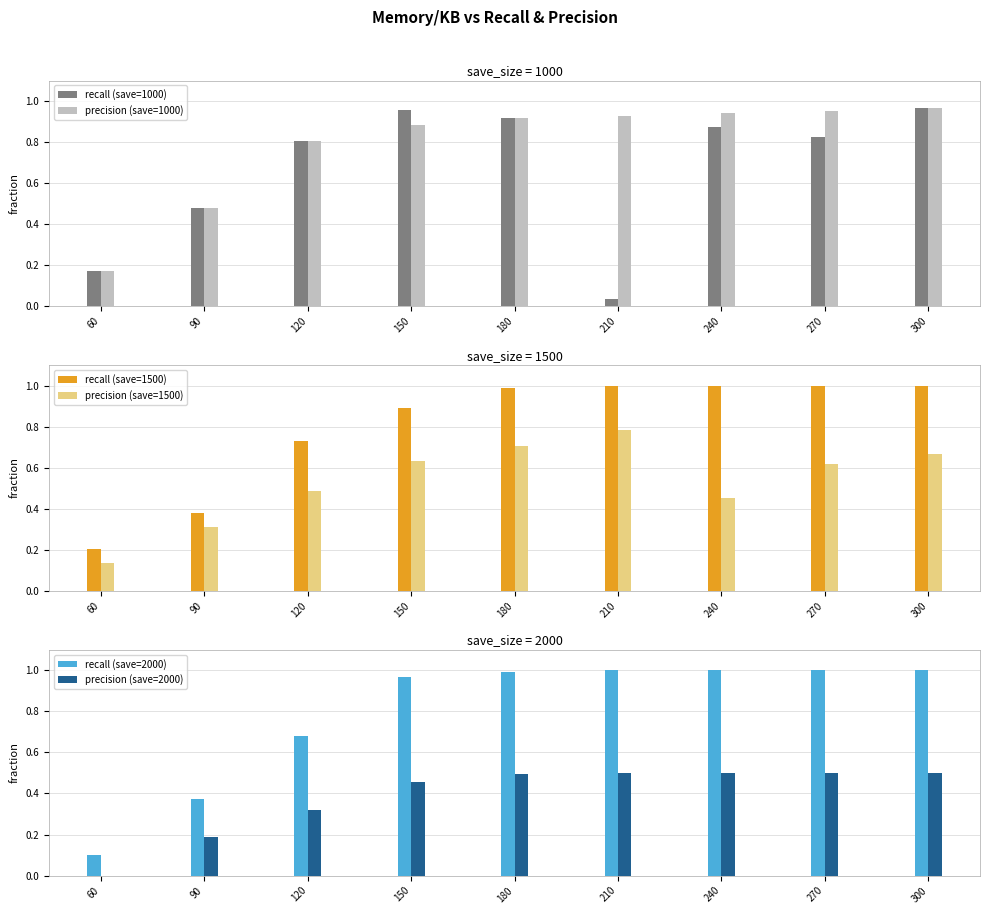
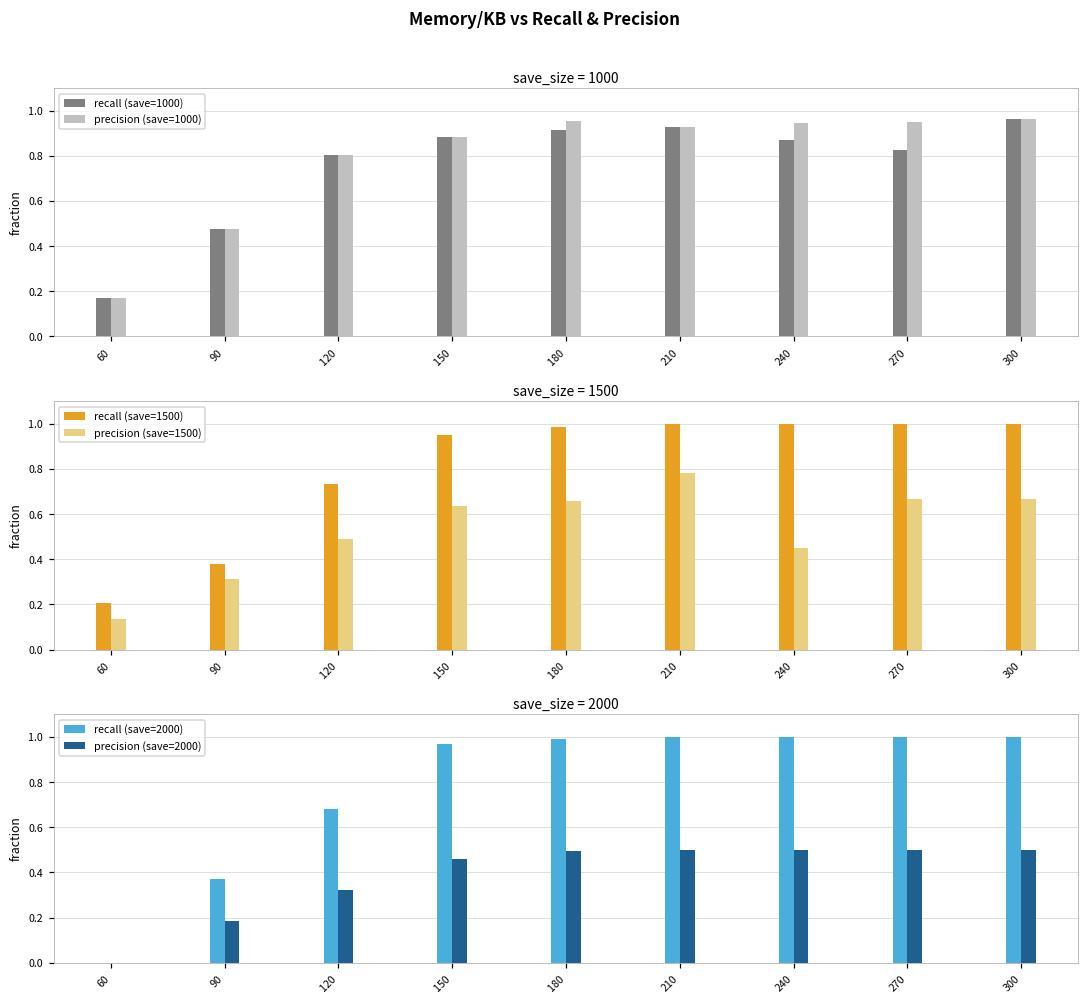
  {
    "save_size = 1000": {
      "recall (save=1000)": {
        "60": 0.17,
        "90": 0.48,
        "120": 0.81,
-       "150": 0.96,
+       "150": 0.88,
        "180": 0.92,
-       "210": 0.04,
+       "210": 0.93,
        "240": 0.87,
        "270": 0.83,
        "300": 0.96
      },
      "precision (save=1000)": {
        "60": 0.17,
        "90": 0.48,
        "120": 0.81,
        "150": 0.88,
-       "180": 0.92,
+       "180": 0.96,
        "210": 0.93,
        "240": 0.94,
        "270": 0.95,
        "300": 0.96
      }
    },
    "save_size = 1500": {
      "recall (save=1500)": {
        "60": 0.21,
        "90": 0.38,
        "120": 0.73,
-       "150": 0.89,
+       "150": 0.95,
        "180": 0.99,
        "210": 1.00,
        "240": 1.00,
        "270": 1.00,
        "300": 1.00
      },
      "precision (save=1500)": {
        "60": 0.14,
        "90": 0.31,
        "120": 0.49,
        "150": 0.63,
-       "180": 0.71,
+       "180": 0.66,
        "210": 0.78,
        "240": 0.45,
-       "270": 0.62,
+       "270": 0.67,
        "300": 0.67
      }
    },
    "save_size = 2000": {
      "recall (save=2000)": {
-       "60": 0.1,
+       "60": 0.0,
        "90": 0.37,
        "120": 0.68,
        "150": 0.97,
        "180": 1.0,
        "210": 1.0,
        "240": 1.0,
        "270": 1.0,
        "300": 1.0
      },
      "precision (save=2000)": {
        "60": 0.0,
        "90": 0.19,
        "120": 0.32,
        "150": 0.46,
        "180": 0.5,
        "210": 0.5,
        "240": 0.5,
        "270": 0.5,
        "300": 0.5
      }
    }
  }
